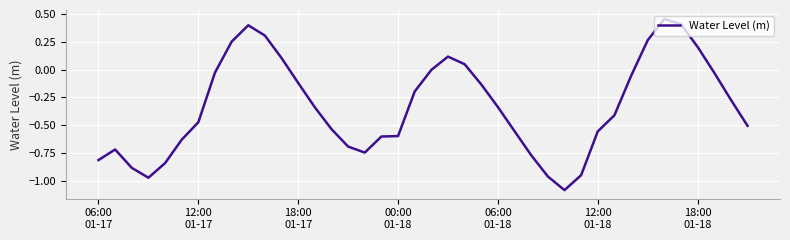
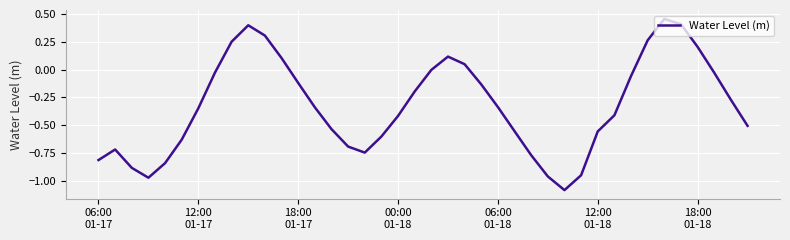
  {
    "06:00 01-17": -0.81,
-   "12:00 01-17": -0.47,
+   "12:00 01-17": -0.35,
    "18:00 01-17": -0.12,
-   "00:00 01-18": -0.60,
+   "00:00 01-18": -0.42,
    "06:00 01-18": -0.34,
    "12:00 01-18": -0.56,
    "18:00 01-18": 0.20
  }
